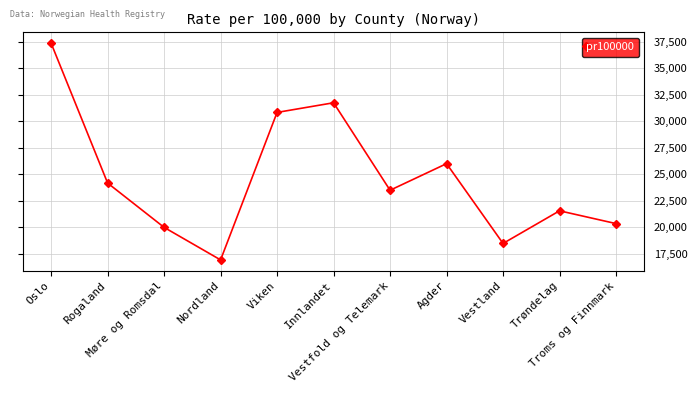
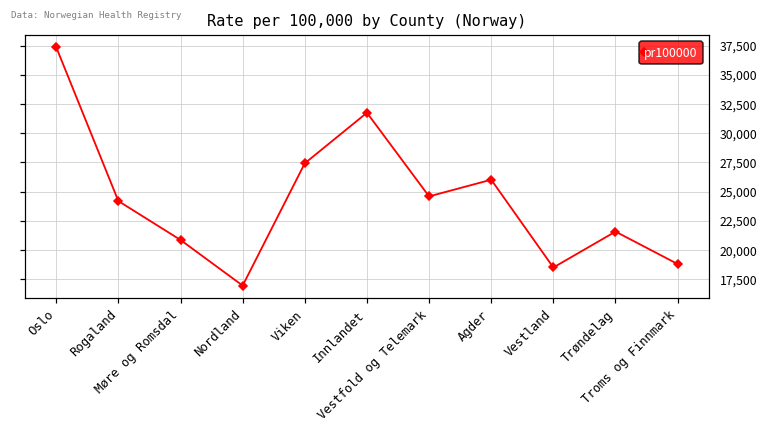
  {
    "Oslo": "37,400",
    "Rogaland": "24,200",
-   "Møre og Romsdal": "20,000",
+   "Møre og Romsdal": "20,900",
    "Nordland": "16,900",
-   "Viken": "30,800",
+   "Viken": "27,400",
    "Innlandet": "31,800",
-   "Vestfold og Telemark": "23,500",
+   "Vestfold og Telemark": "24,600",
    "Agder": "26,000",
    "Vestland": "18,500",
    "Trøndelag": "21,600",
-   "Troms og Finnmark": "20,400"
+   "Troms og Finnmark": "18,800"
  }
